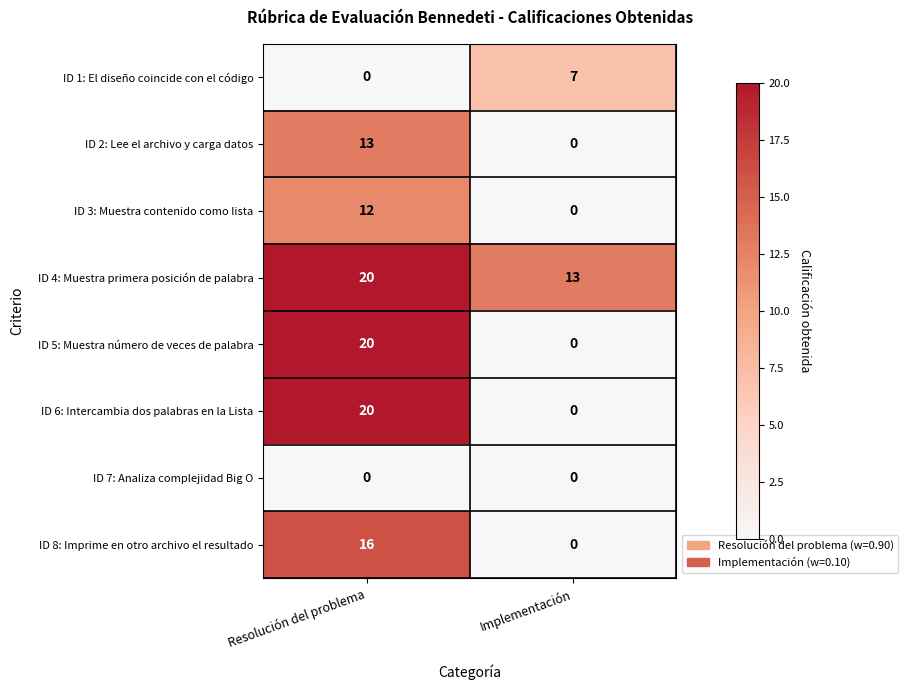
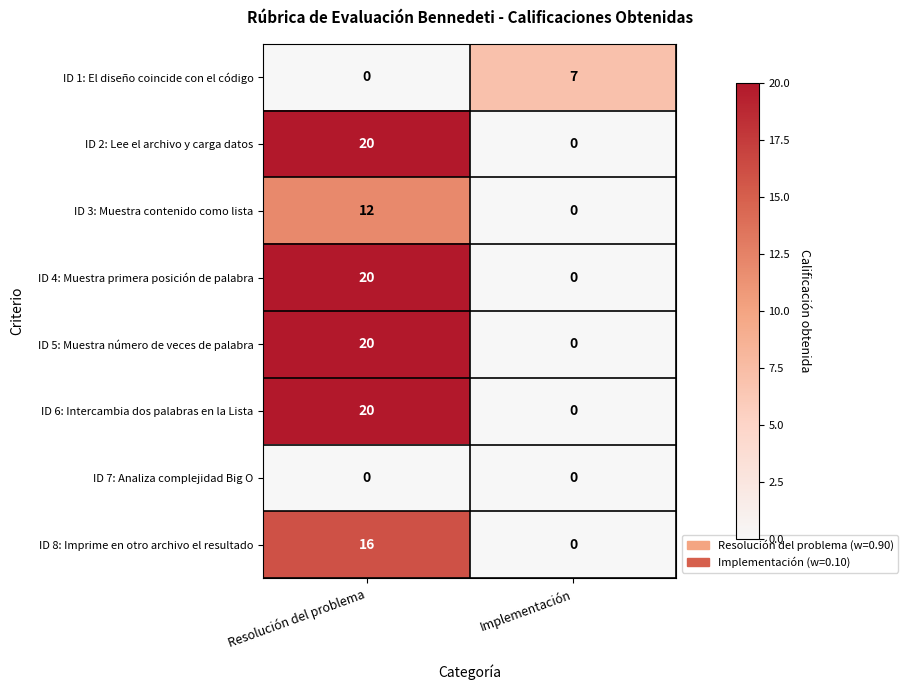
  {
    "ID 1: El diseño coincide con el código": {
      "Resolución del problema": 0,
      "Implementación": 7
    },
    "ID 2: Lee el archivo y carga datos": {
-     "Resolución del problema": 13,
+     "Resolución del problema": 20,
      "Implementación": 0
    },
    "ID 3: Muestra contenido como lista": {
      "Resolución del problema": 12,
      "Implementación": 0
    },
    "ID 4: Muestra primera posición de palabra": {
      "Resolución del problema": 20,
-     "Implementación": 13
+     "Implementación": 0
    },
    "ID 5: Muestra número de veces de palabra": {
      "Resolución del problema": 20,
      "Implementación": 0
    },
    "ID 6: Intercambia dos palabras en la Lista": {
      "Resolución del problema": 20,
      "Implementación": 0
    },
    "ID 7: Analiza complejidad Big O": {
      "Resolución del problema": 0,
      "Implementación": 0
    },
    "ID 8: Imprime en otro archivo el resultado": {
      "Resolución del problema": 16,
      "Implementación": 0
    }
  }
